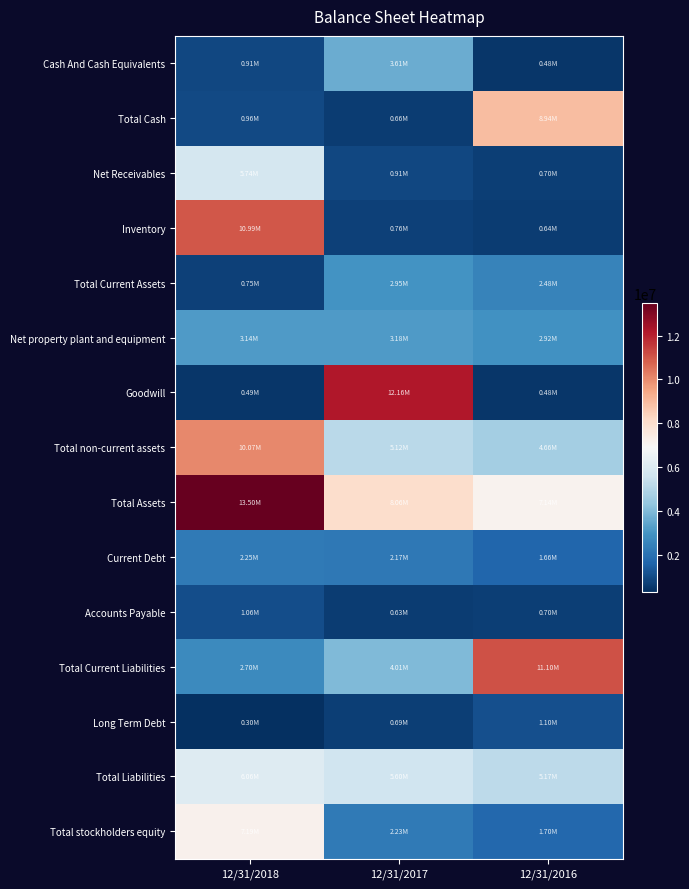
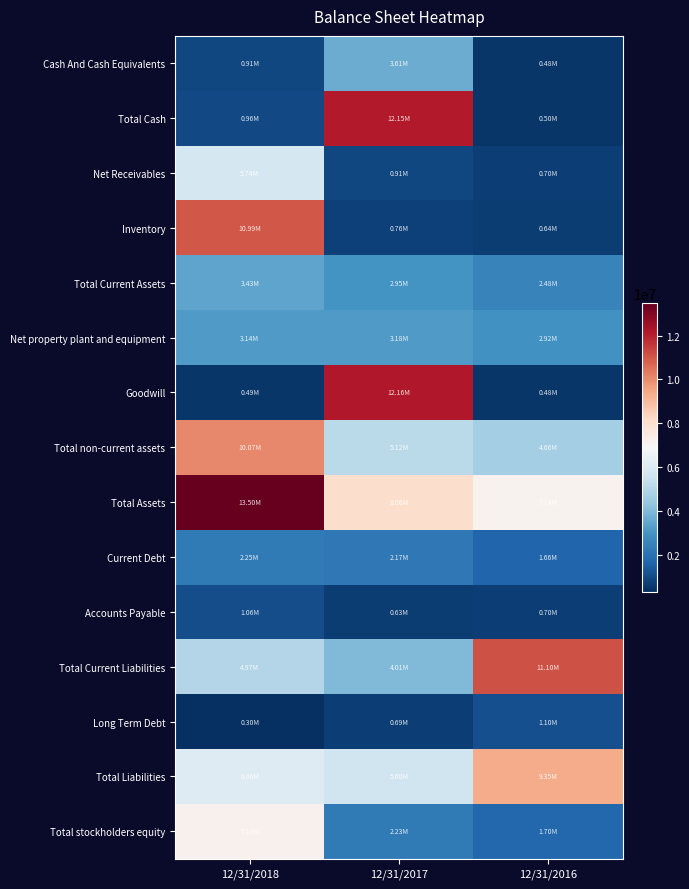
  {
    "Cash And Cash Equivalents": {
      "12/31/2018": "0.91M",
      "12/31/2017": "3.61M",
      "12/31/2016": "0.48M"
    },
    "Total Cash": {
      "12/31/2018": "0.96M",
-     "12/31/2017": "0.66M",
-     "12/31/2016": "8.94M"
+     "12/31/2017": "12.15M",
+     "12/31/2016": "0.50M"
    },
    "Net Receivables": {
      "12/31/2017": "0.91M",
      "12/31/2016": "0.70M"
    },
    "Inventory": {
      "12/31/2018": "10.99M",
      "12/31/2017": "0.76M",
      "12/31/2016": "0.64M"
    },
    "Total Current Assets": {
-     "12/31/2018": "0.75M",
+     "12/31/2018": "3.43M",
      "12/31/2017": "2.95M",
      "12/31/2016": "2.48M"
    },
    "Net property plant and equipment": {
      "12/31/2018": "3.14M",
      "12/31/2017": "3.18M",
      "12/31/2016": "2.92M"
    },
    "Goodwill": {
      "12/31/2018": "0.49M",
      "12/31/2017": "12.16M",
      "12/31/2016": "0.48M"
    },
    "Total non-current assets": {
      "12/31/2018": "10.07M",
      "12/31/2017": "5.12M",
      "12/31/2016": "4.66M"
    },
    "Total Assets": {
      "12/31/2018": "13.50M"
    },
    "Current Debt": {
      "12/31/2018": "2.25M",
      "12/31/2017": "2.17M",
      "12/31/2016": "1.66M"
    },
    "Accounts Payable": {
      "12/31/2018": "1.06M",
      "12/31/2017": "0.63M",
      "12/31/2016": "0.70M"
    },
    "Total Current Liabilities": {
-     "12/31/2018": "2.70M",
+     "12/31/2018": "4.97M",
      "12/31/2017": "4.01M",
      "12/31/2016": "11.10M"
    },
    "Long Term Debt": {
      "12/31/2018": "0.30M",
      "12/31/2017": "0.69M",
      "12/31/2016": "1.10M"
    },
    "Total Liabilities": {
-     "12/31/2016": "5.17M"
+     "12/31/2016": "9.35M"
    },
    "Total stockholders equity": {
      "12/31/2017": "2.23M",
      "12/31/2016": "1.70M"
    }
  }
